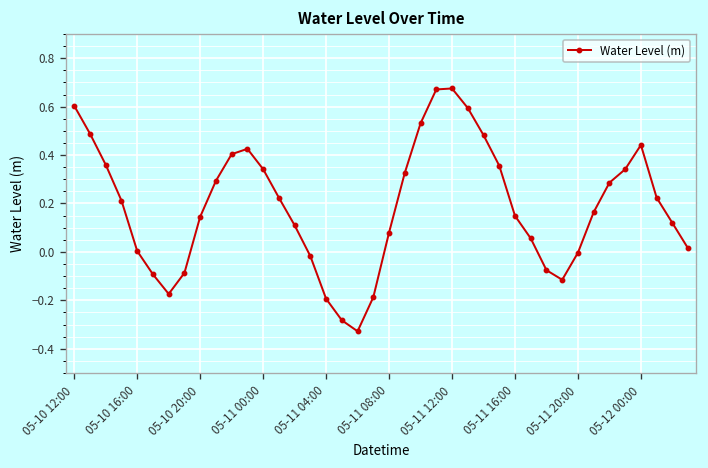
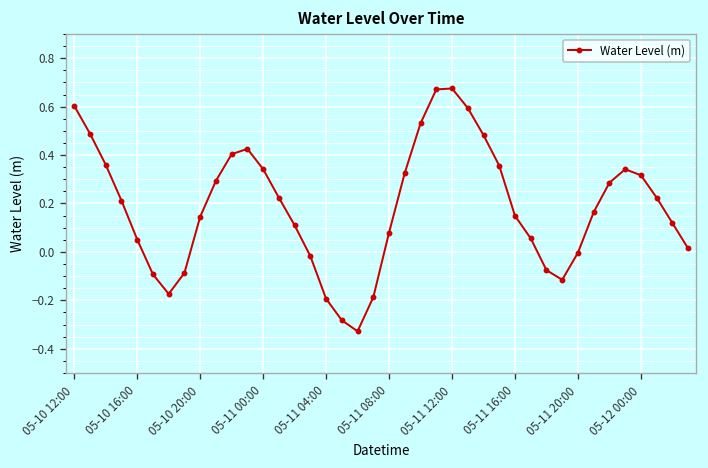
  {
    "05-10 12:00": 0.60,
-   "05-10 16:00": 0.00,
+   "05-10 16:00": 0.05,
    "05-10 20:00": 0.15,
    "05-11 00:00": 0.34,
    "05-11 04:00": -0.19,
    "05-11 08:00": 0.08,
    "05-11 12:00": 0.68,
    "05-11 16:00": 0.15,
    "05-11 20:00": 0.00,
-   "05-12 00:00": 0.44
+   "05-12 00:00": 0.32
  }
